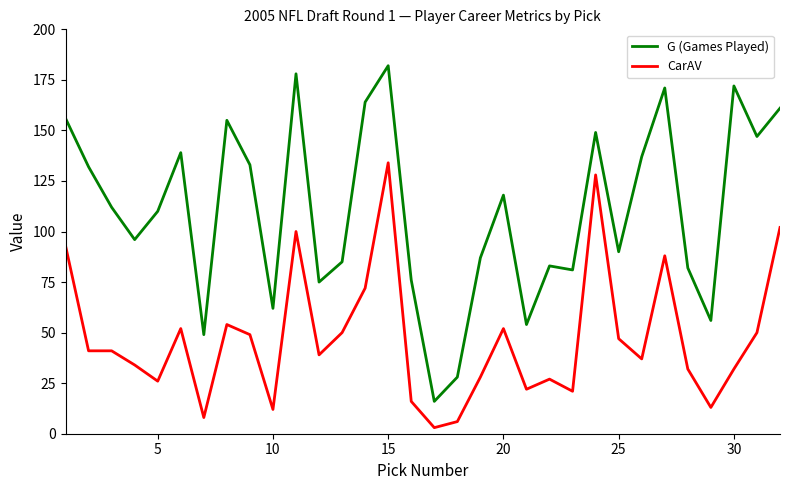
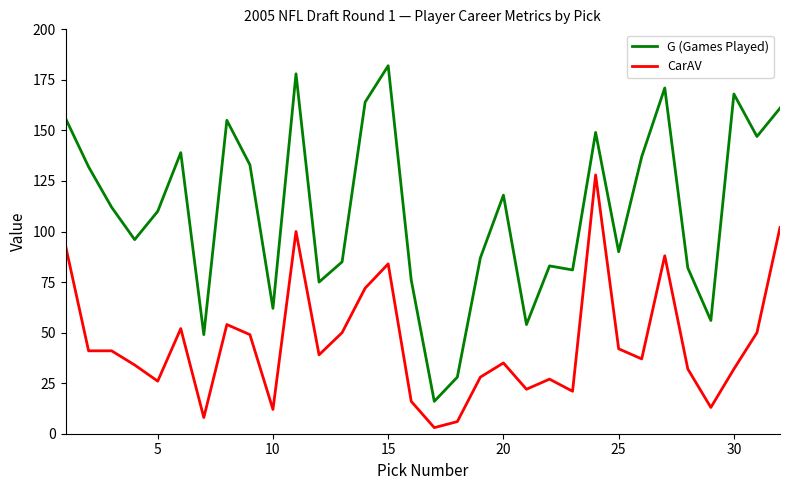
  {
    "G (Games Played)": {
      "5": 110,
      "10": 62,
      "15": 182,
      "20": 118,
      "25": 90,
-     "30": 172
+     "30": 168
    },
    "CarAV": {
      "5": 26,
      "10": 12,
-     "15": 134,
-     "20": 52,
-     "25": 47,
+     "15": 84,
+     "20": 35,
+     "25": 42,
      "30": 32
    }
  }
